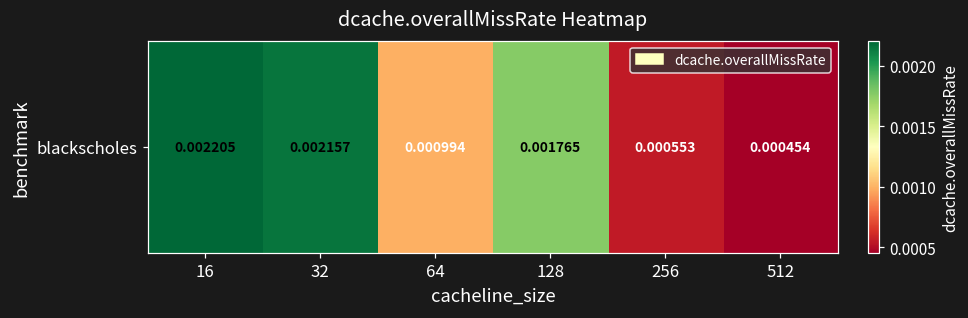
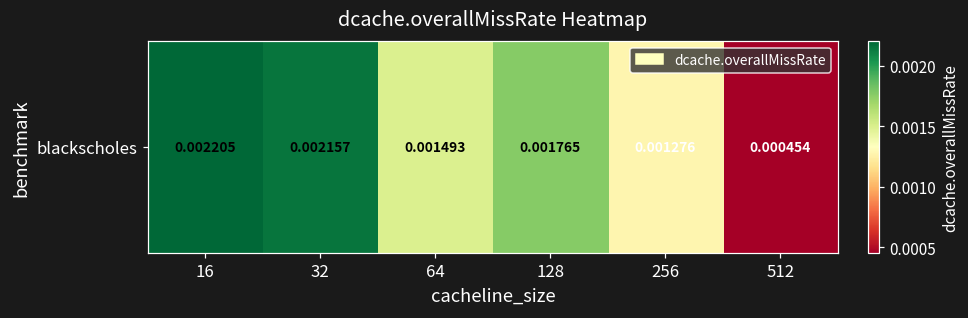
  {
    "blackscholes": {
      "16": 0.002205,
      "32": 0.002157,
-     "64": 0.000994,
+     "64": 0.001493,
      "128": 0.001765,
-     "256": 0.000553,
+     "256": 0.001276,
      "512": 0.000454
    }
  }
